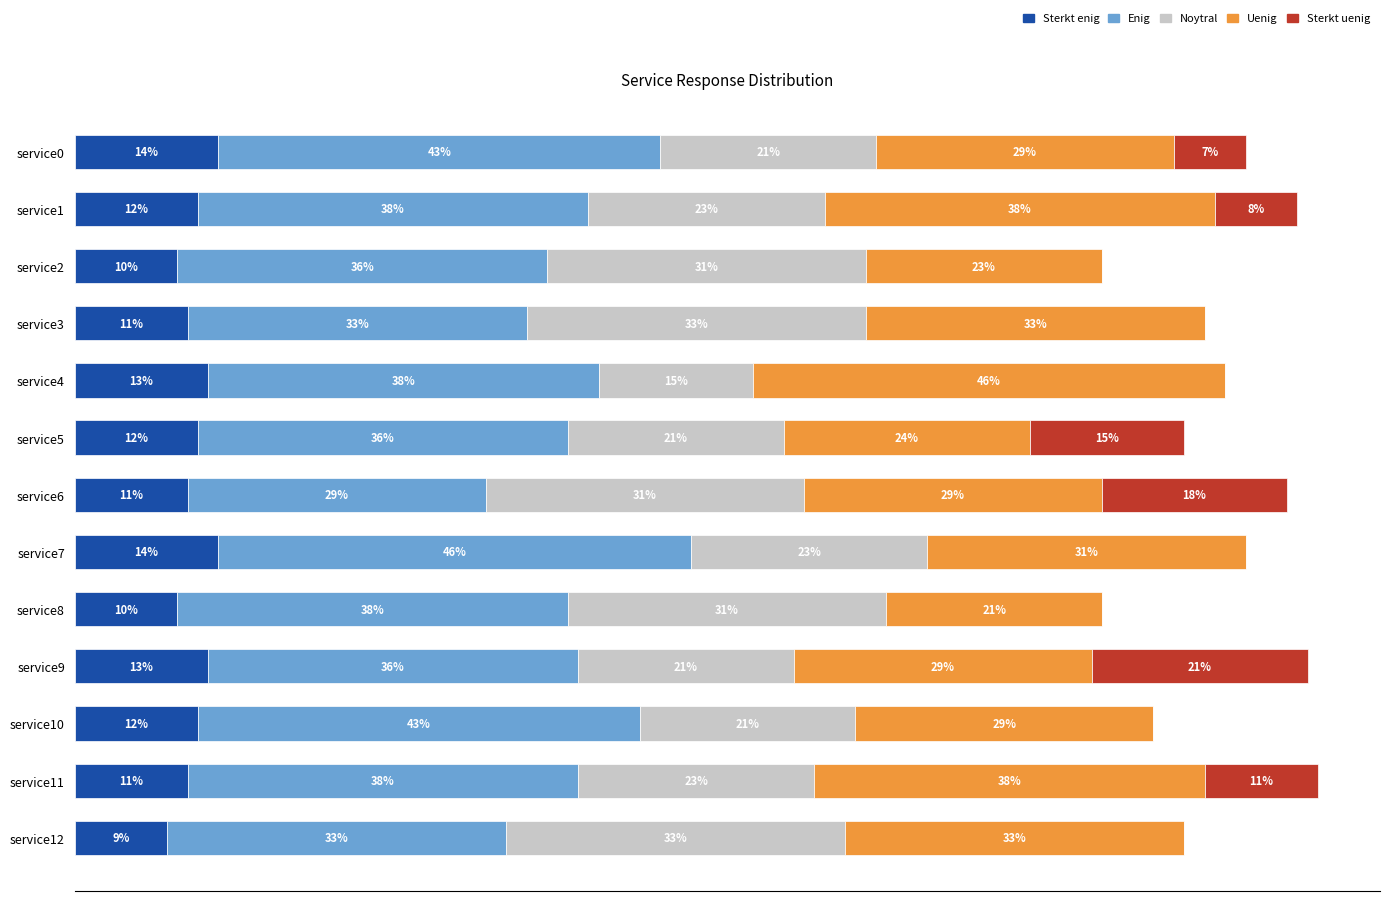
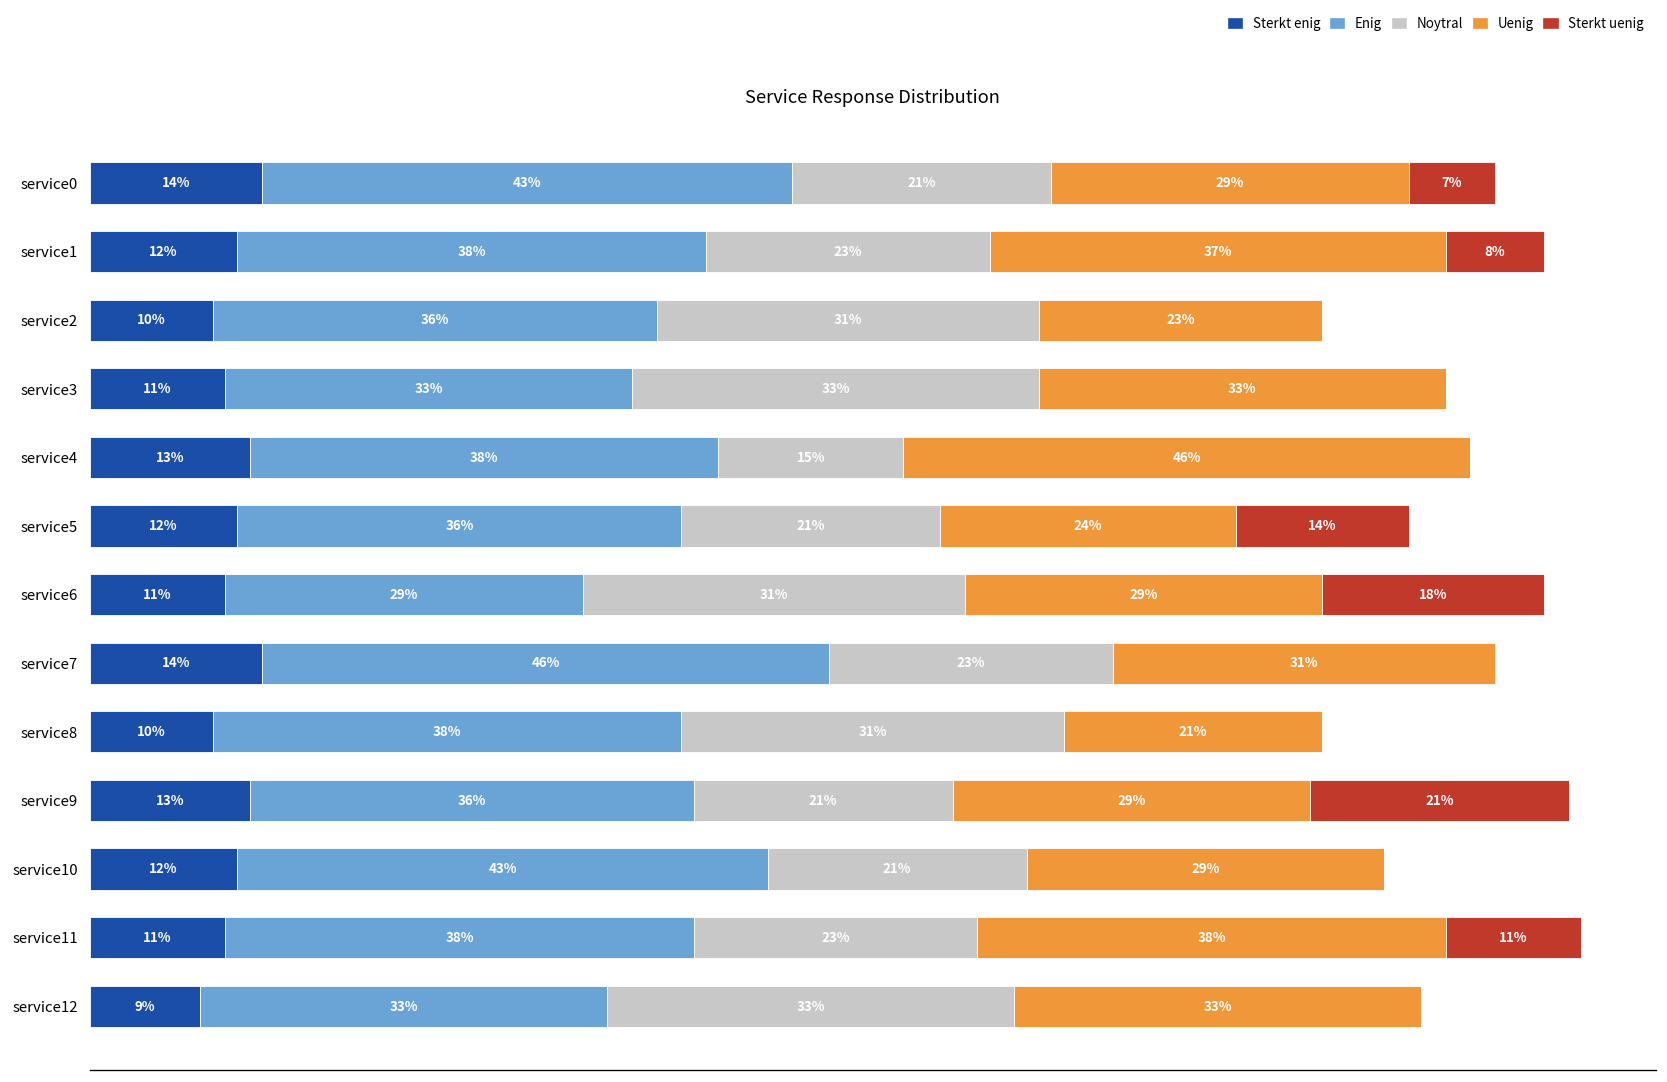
  {
    "Sterkt enig": {
      "service0": "14%",
      "service1": "12%",
      "service2": "10%",
      "service3": "11%",
      "service4": "13%",
      "service5": "12%",
      "service6": "11%",
      "service7": "14%",
      "service8": "10%",
      "service9": "13%",
      "service10": "12%",
      "service11": "11%",
      "service12": "9%"
    },
    "Enig": {
      "service0": "43%",
      "service1": "38%",
      "service2": "36%",
      "service3": "33%",
      "service4": "38%",
      "service5": "36%",
      "service6": "29%",
      "service7": "46%",
      "service8": "38%",
      "service9": "36%",
      "service10": "43%",
      "service11": "38%",
      "service12": "33%"
    },
    "Noytral": {
      "service0": "21%",
      "service1": "23%",
      "service2": "31%",
      "service3": "33%",
      "service4": "15%",
      "service5": "21%",
      "service6": "31%",
      "service7": "23%",
      "service8": "31%",
      "service9": "21%",
      "service10": "21%",
      "service11": "23%",
      "service12": "33%"
    },
    "Uenig": {
      "service0": "29%",
-     "service1": "38%",
+     "service1": "37%",
      "service2": "23%",
      "service3": "33%",
      "service4": "46%",
      "service5": "24%",
      "service6": "29%",
      "service7": "31%",
      "service8": "21%",
      "service9": "29%",
      "service10": "29%",
      "service11": "38%",
      "service12": "33%"
    },
    "Sterkt uenig": {
      "service0": "7%",
      "service1": "8%",
-     "service5": "15%",
+     "service5": "14%",
      "service6": "18%",
      "service9": "21%",
      "service11": "11%"
    }
  }
